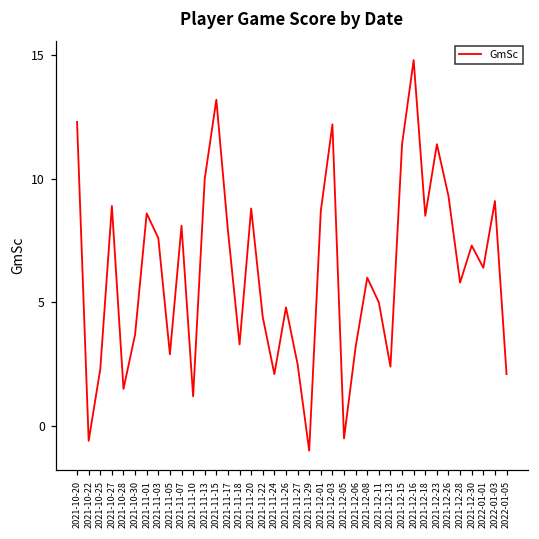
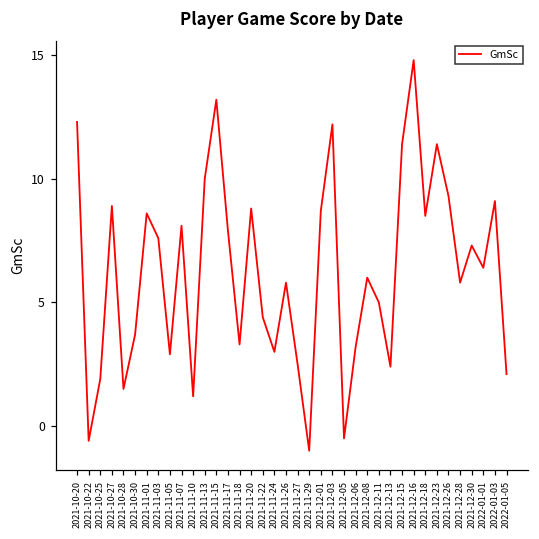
  {
    "2021-10-20": 12.3,
    "2021-10-22": -0.6,
-   "2021-10-25": 2.3,
+   "2021-10-25": 1.9,
    "2021-10-27": 8.9,
    "2021-10-28": 1.5,
    "2021-10-30": 3.7,
    "2021-11-01": 8.6,
    "2021-11-03": 7.6,
    "2021-11-05": 2.9,
    "2021-11-07": 8.1,
    "2021-11-10": 1.2,
    "2021-11-13": 10.0,
    "2021-11-15": 13.2,
    "2021-11-17": 7.9,
    "2021-11-18": 3.3,
    "2021-11-20": 8.8,
    "2021-11-22": 4.4,
-   "2021-11-24": 2.1,
-   "2021-11-26": 4.8,
+   "2021-11-24": 3.0,
+   "2021-11-26": 5.8,
    "2021-11-27": 2.5,
    "2021-11-29": -1.0,
    "2021-12-01": 8.7,
    "2021-12-03": 12.2,
    "2021-12-05": -0.5,
    "2021-12-06": 3.2,
    "2021-12-08": 6.0,
    "2021-12-11": 5.0,
    "2021-12-13": 2.4,
    "2021-12-15": 11.4,
    "2021-12-16": 14.8,
    "2021-12-18": 8.5,
    "2021-12-23": 11.4,
    "2021-12-26": 9.3,
    "2021-12-28": 5.8,
    "2021-12-30": 7.3,
    "2022-01-01": 6.4,
    "2022-01-03": 9.1,
    "2022-01-05": 2.1
  }
